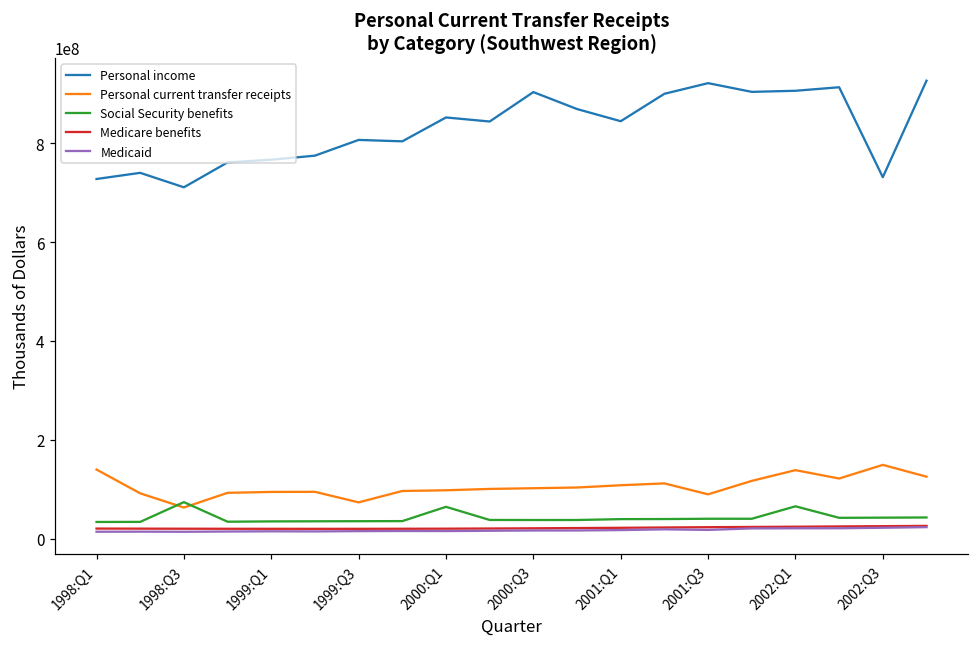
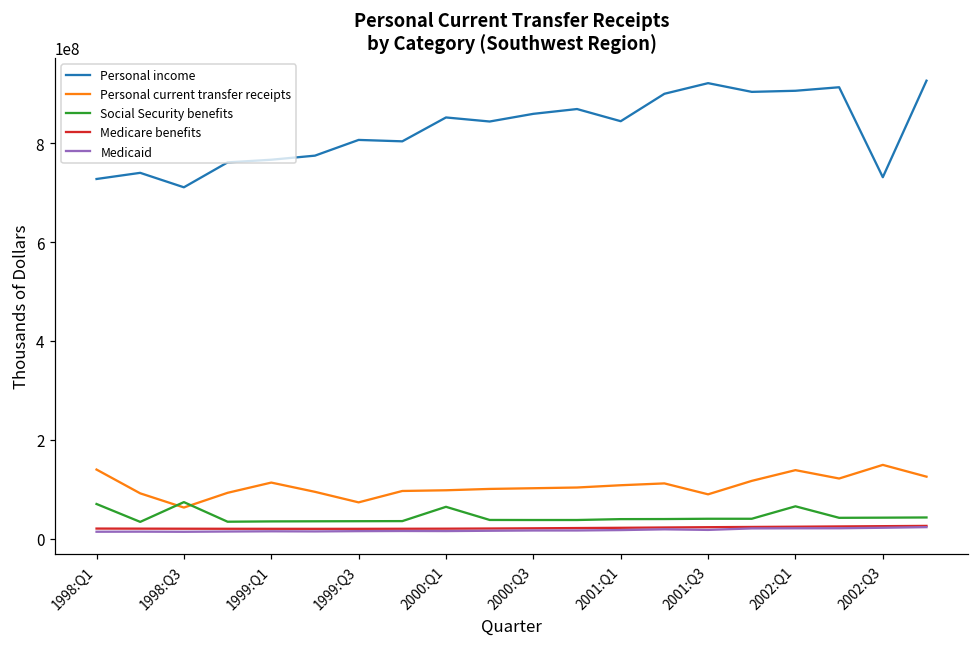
  {
    "Personal income": {
      "1998:Q1": 730000000,
      "1998:Q3": 710000000,
      "1999:Q1": 770000000,
      "1999:Q3": 810000000,
      "2000:Q1": 850000000,
-     "2000:Q3": 900000000,
+     "2000:Q3": 860000000,
      "2001:Q1": 840000000,
      "2001:Q3": 920000000,
      "2002:Q1": 910000000,
      "2002:Q3": 730000000
    },
    "Personal current transfer receipts": {
      "1998:Q1": 140000000,
      "1998:Q3": 60000000,
-     "1999:Q1": 90000000,
+     "1999:Q1": 110000000,
      "1999:Q3": 70000000,
      "2000:Q1": 100000000,
      "2000:Q3": 100000000,
      "2001:Q1": 110000000,
      "2001:Q3": 90000000,
      "2002:Q1": 140000000,
      "2002:Q3": 150000000
    },
    "Social Security benefits": {
-     "1998:Q1": 30000000,
+     "1998:Q1": 70000000,
      "1998:Q3": 70000000,
      "1999:Q1": 30000000,
      "1999:Q3": 40000000,
      "2000:Q1": 60000000,
      "2000:Q3": 40000000,
      "2001:Q1": 40000000,
      "2001:Q3": 40000000,
      "2002:Q1": 70000000,
      "2002:Q3": 40000000
    },
    "Medicare benefits": {
      "1998:Q1": 20000000,
      "1998:Q3": 20000000
    },
    "Medicaid": {
      "1998:Q1": 10000000,
      "1998:Q3": 10000000
    }
  }
